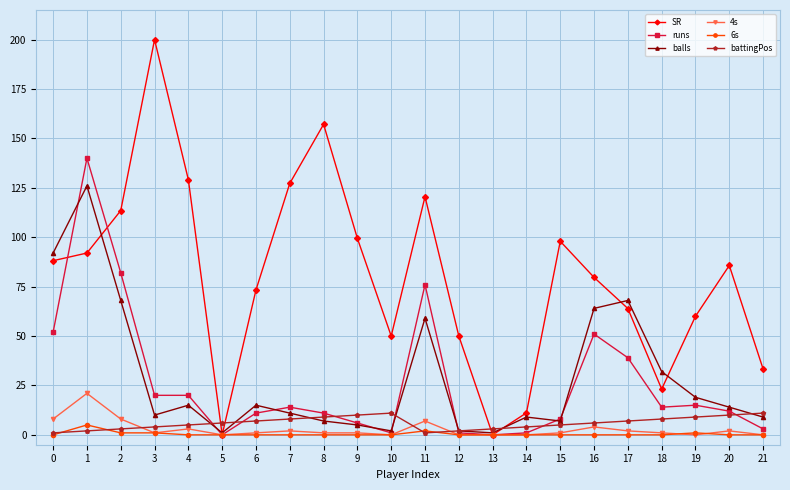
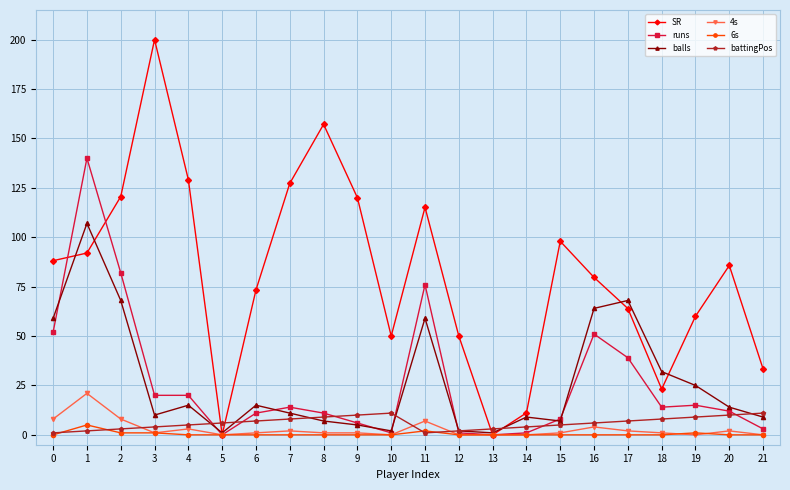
  {
    "SR": {
      "0": 88,
      "1": 92,
-     "2": 114,
+     "2": 121,
      "3": 200,
      "4": 129,
      "6": 73,
      "7": 127,
      "8": 157,
-     "9": 99,
+     "9": 120,
      "10": 50,
-     "11": 121,
+     "11": 115,
      "12": 50,
      "14": 11,
      "15": 98,
      "16": 80,
      "17": 64,
      "18": 23,
      "19": 60,
      "20": 86,
      "21": 33
    },
    "balls": {
-     "0": 92,
-     "1": 126,
+     "0": 59,
+     "1": 107,
      "2": 68,
      "3": 10,
      "4": 15,
      "6": 15,
      "7": 11,
      "8": 7,
      "11": 59,
      "14": 9,
      "16": 64,
      "17": 68,
      "18": 32,
-     "19": 19,
+     "19": 25,
      "20": 14,
      "21": 9
    },
    "4s": {
      "0": 8,
      "1": 21,
      "2": 8,
      "4": 3,
      "7": 2,
      "11": 7,
      "16": 4,
      "17": 2,
      "20": 2
    },
    "6s": {
      "1": 5,
      "2": 1,
      "4": 0,
      "7": 0,
      "16": 0,
      "17": 0,
      "20": 0
    }
  }
